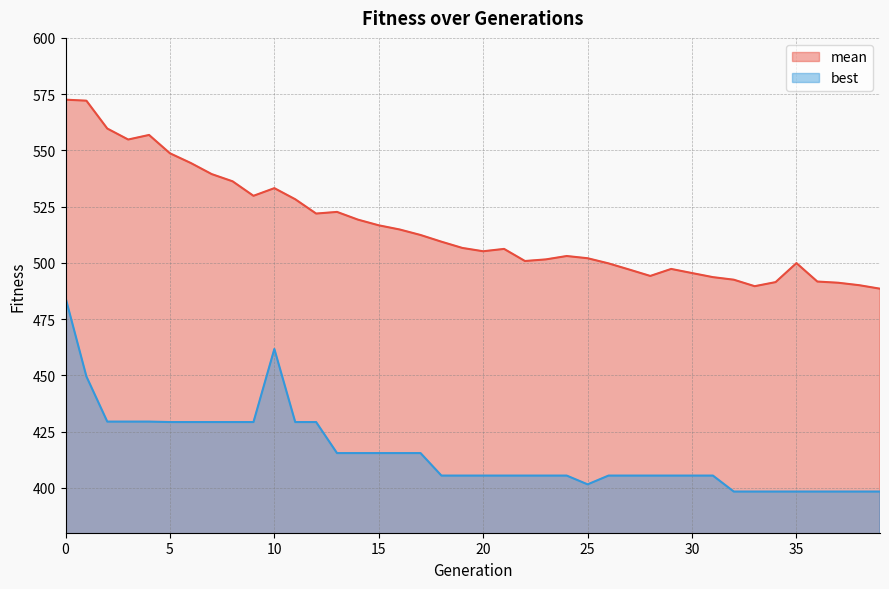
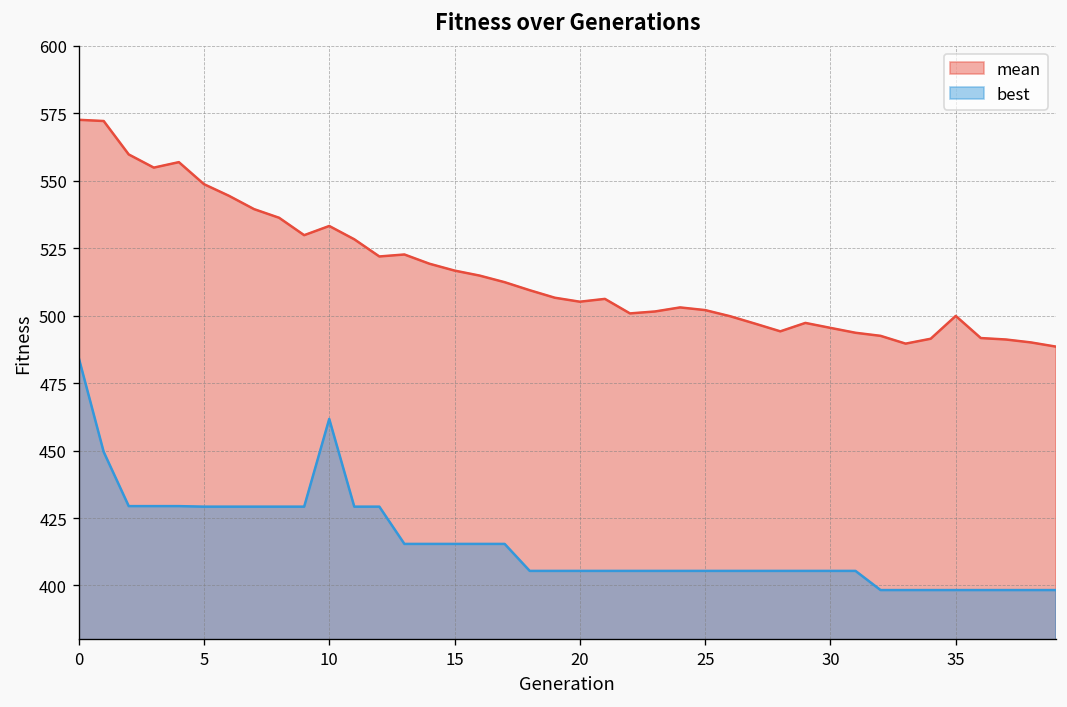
  {
    "mean": {
      "0": 573,
      "5": 549,
      "10": 533,
      "15": 517,
      "20": 505,
      "25": 502,
      "30": 495,
      "35": 500
    },
    "best": {
      "0": 485,
      "5": 429,
      "10": 462,
      "15": 415,
      "20": 405,
-     "25": 402,
+     "25": 405,
      "30": 405,
      "35": 398
    }
  }
